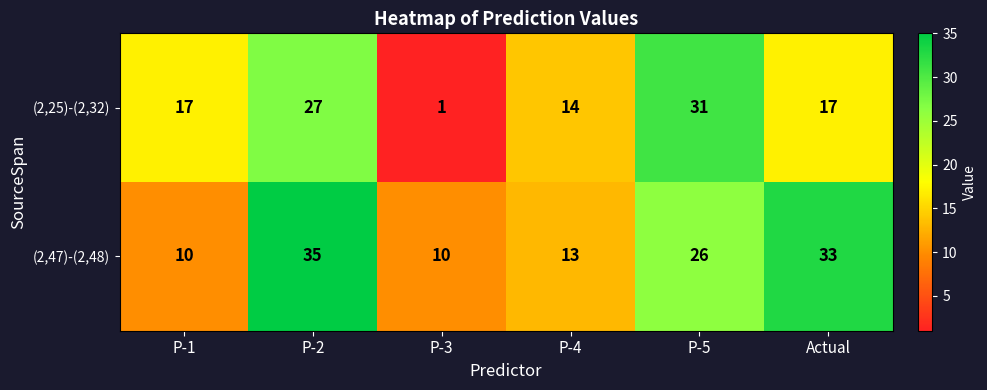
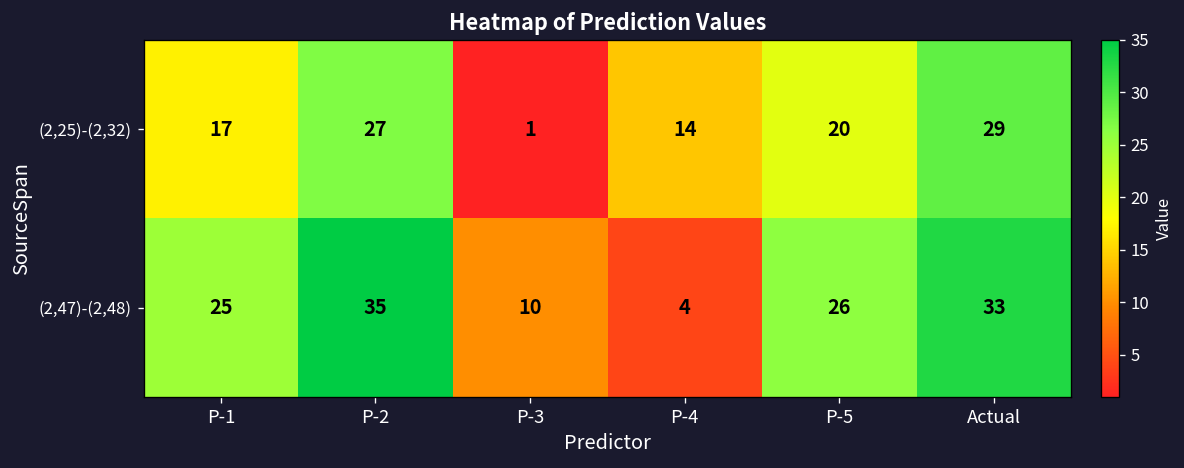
  {
    "(2,25)-(2,32)": {
      "P-1": 17,
      "P-2": 27,
      "P-3": 1,
      "P-4": 14,
-     "P-5": 31,
-     "Actual": 17
+     "P-5": 20,
+     "Actual": 29
    },
    "(2,47)-(2,48)": {
-     "P-1": 10,
+     "P-1": 25,
      "P-2": 35,
      "P-3": 10,
-     "P-4": 13,
+     "P-4": 4,
      "P-5": 26,
      "Actual": 33
    }
  }
